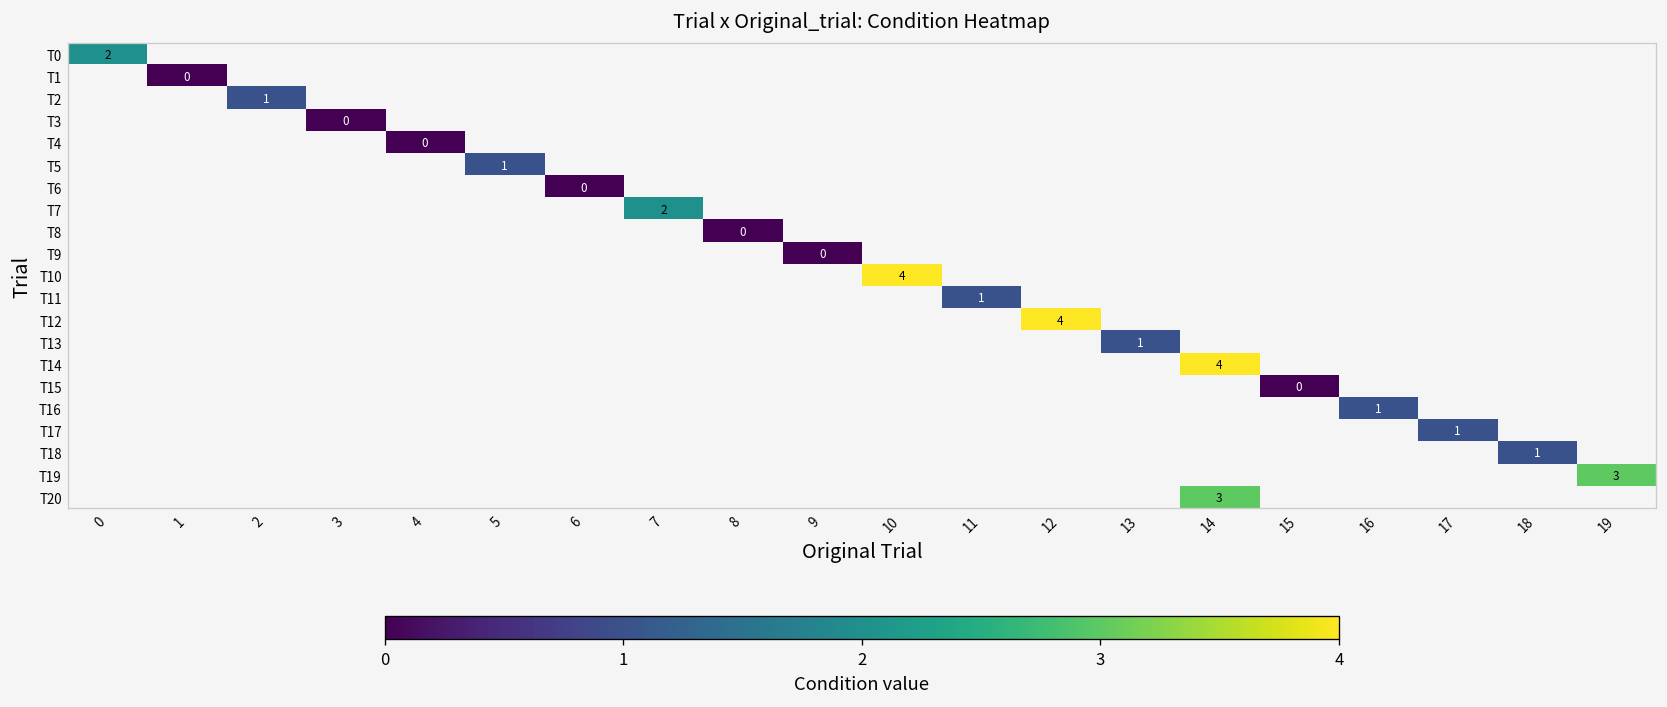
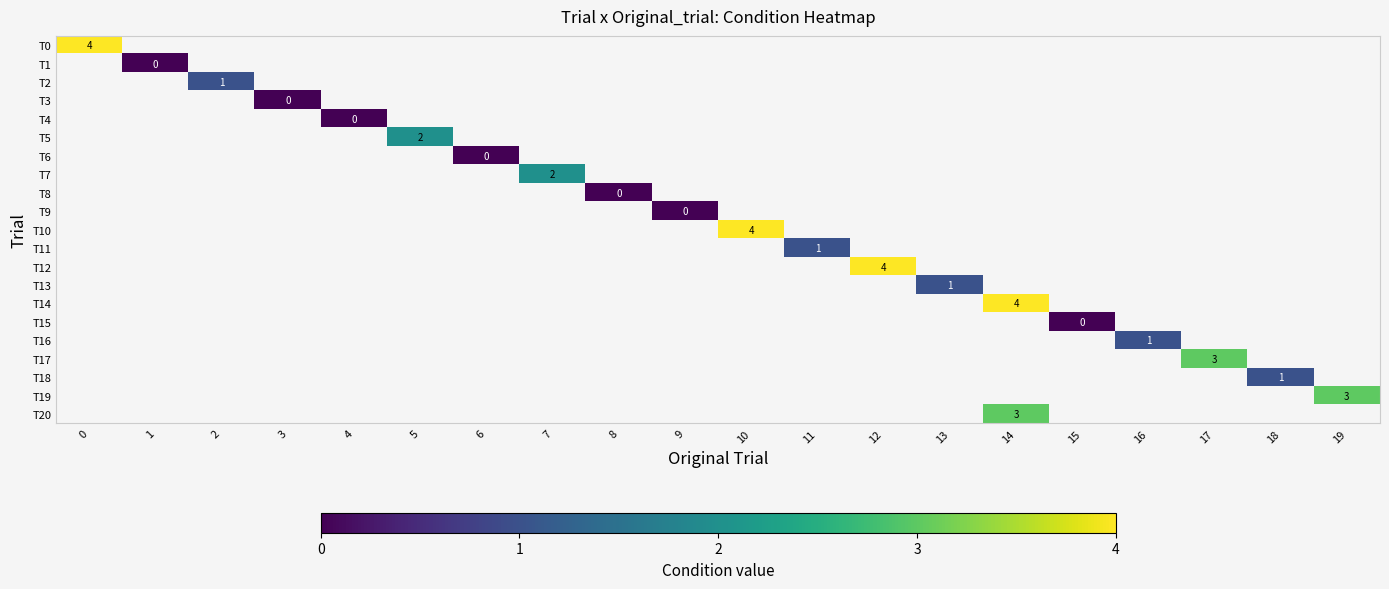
  {
    "T0": {
-     "0": 2
+     "0": 4
    },
    "T1": {
      "1": 0
    },
    "T2": {
      "2": 1
    },
    "T3": {
      "3": 0
    },
    "T4": {
      "4": 0
    },
    "T5": {
-     "5": 1
+     "5": 2
    },
    "T6": {
      "6": 0
    },
    "T7": {
      "7": 2
    },
    "T8": {
      "8": 0
    },
    "T9": {
      "9": 0
    },
    "T10": {
      "10": 4
    },
    "T11": {
      "11": 1
    },
    "T12": {
      "12": 4
    },
    "T13": {
      "13": 1
    },
    "T14": {
      "14": 4
    },
    "T15": {
      "15": 0
    },
    "T16": {
      "16": 1
    },
    "T17": {
-     "17": 1
+     "17": 3
    },
    "T18": {
      "18": 1
    },
    "T19": {
      "19": 3
    },
    "T20": {
      "14": 3
    }
  }
